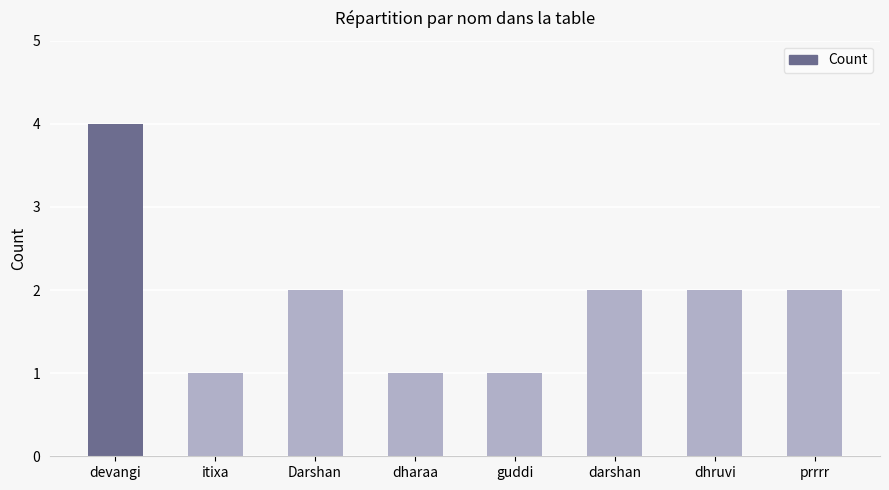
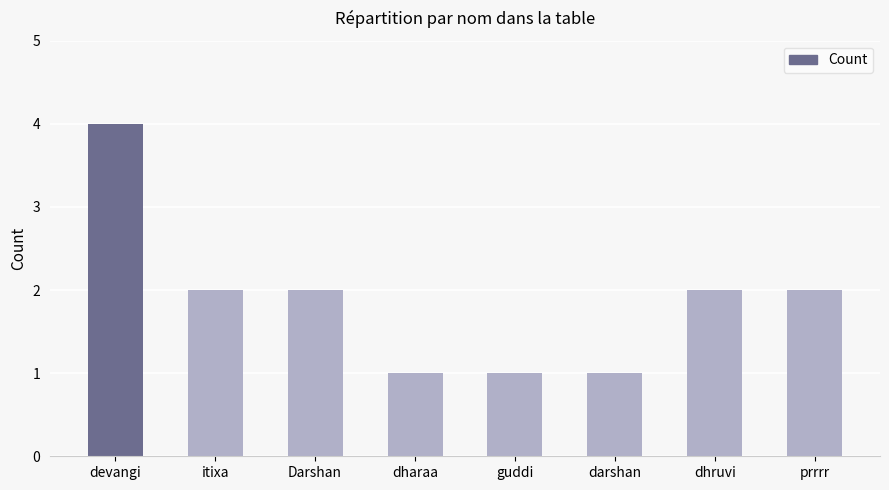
  {
    "devangi": 4,
-   "itixa": 1,
+   "itixa": 2,
    "Darshan": 2,
    "dharaa": 1,
    "guddi": 1,
-   "darshan": 2,
+   "darshan": 1,
    "dhruvi": 2,
    "prrrr": 2
  }
